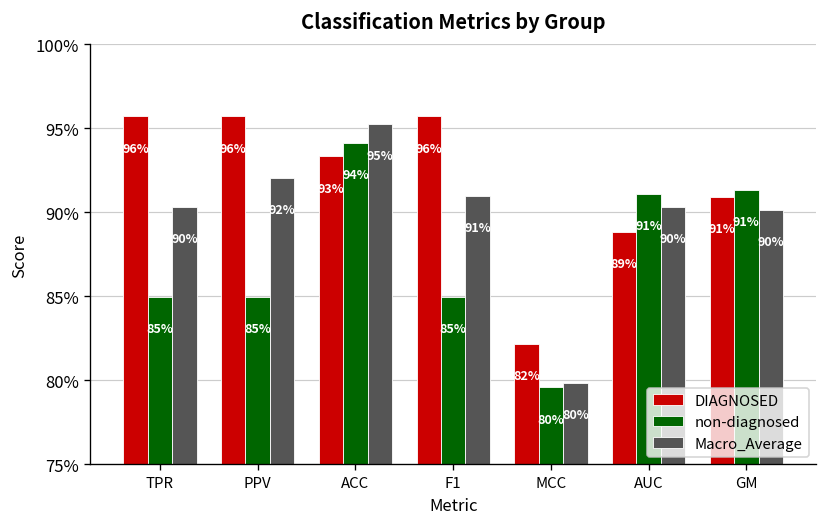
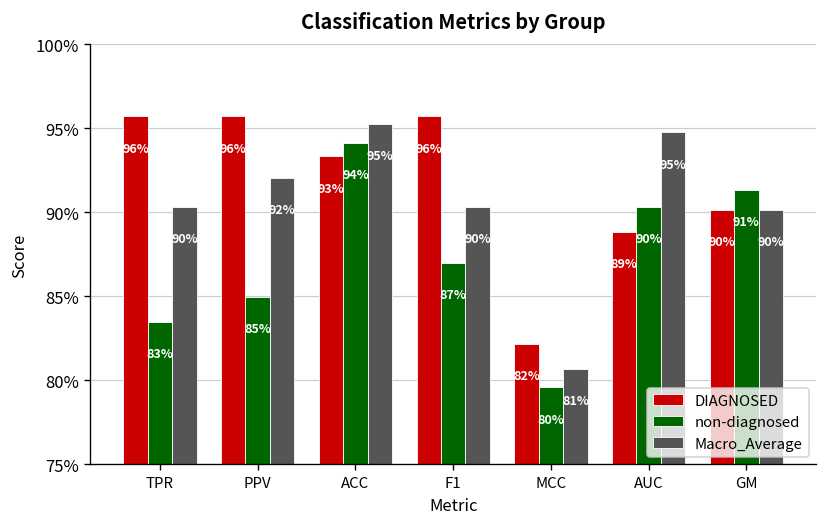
  {
    "DIAGNOSED": {
      "TPR": "96%",
      "PPV": "96%",
      "ACC": "93%",
      "F1": "96%",
      "MCC": "82%",
      "AUC": "89%",
-     "GM": "91%"
+     "GM": "90%"
    },
    "non-diagnosed": {
-     "TPR": "85%",
+     "TPR": "83%",
      "PPV": "85%",
      "ACC": "94%",
-     "F1": "85%",
+     "F1": "87%",
      "MCC": "80%",
-     "AUC": "91%",
+     "AUC": "90%",
      "GM": "91%"
    },
    "Macro_Average": {
      "TPR": "90%",
      "PPV": "92%",
      "ACC": "95%",
-     "F1": "91%",
-     "MCC": "80%",
-     "AUC": "90%",
+     "F1": "90%",
+     "MCC": "81%",
+     "AUC": "95%",
      "GM": "90%"
    }
  }
